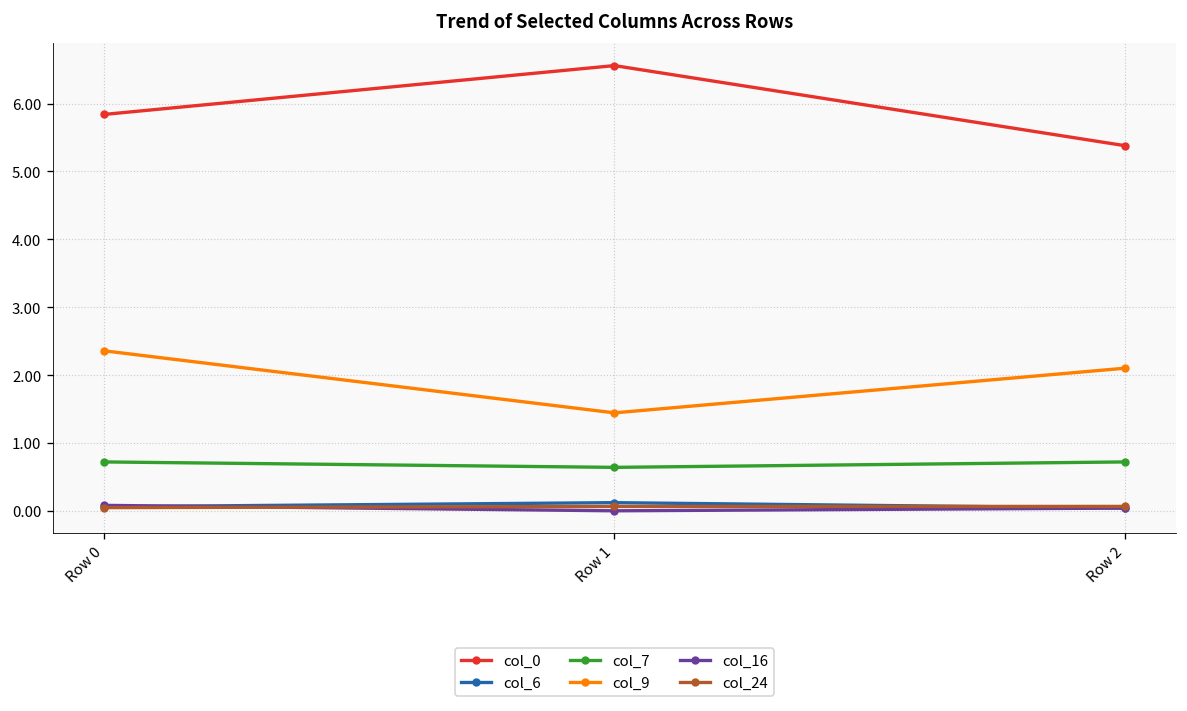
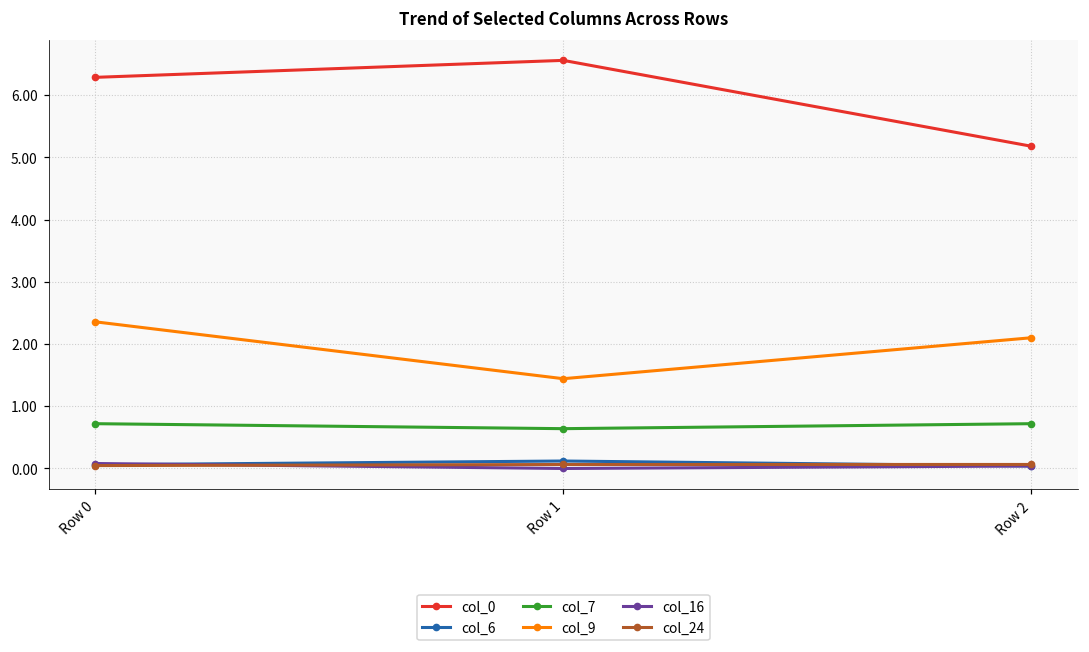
  {
    "col_0": {
-     "Row 0": 5.8,
+     "Row 0": 6.3,
      "Row 1": 6.6,
-     "Row 2": 5.4
+     "Row 2": 5.2
    },
    "col_6": {
      "Row 1": 0.1
    },
    "col_7": {
      "Row 0": 0.7,
      "Row 1": 0.6,
      "Row 2": 0.7
    },
    "col_9": {
      "Row 0": 2.4,
      "Row 1": 1.4,
      "Row 2": 2.1
    },
    "col_16": {
      "Row 1": 0.0
    },
    "col_24": {
      "Row 1": 0.1
    }
  }
